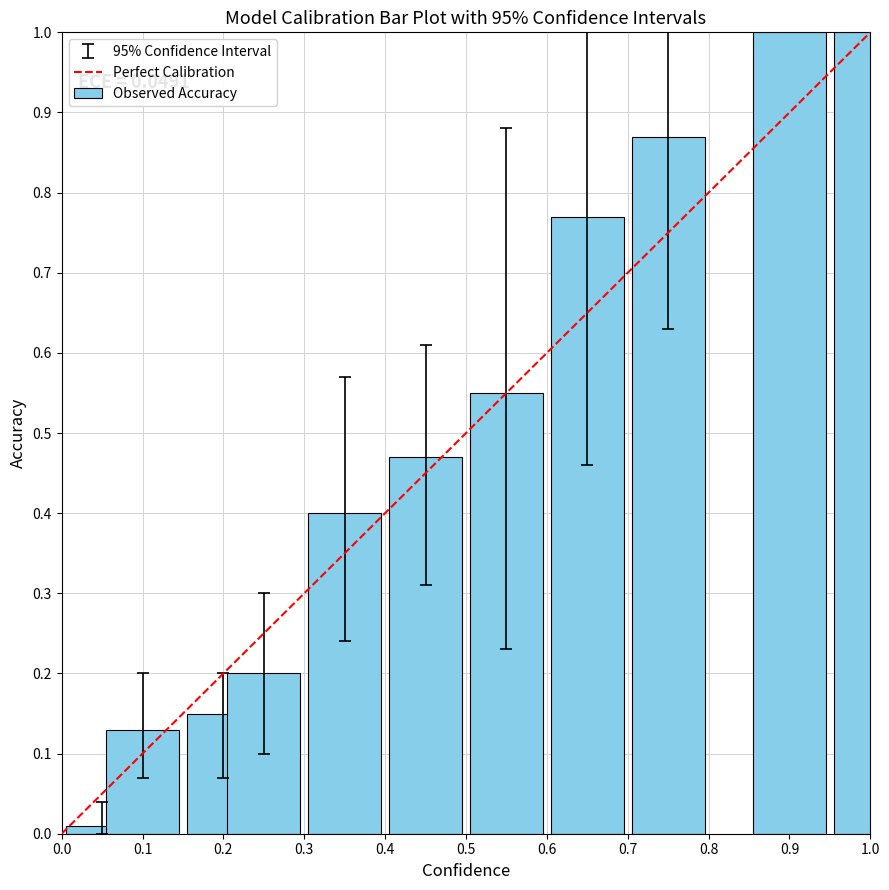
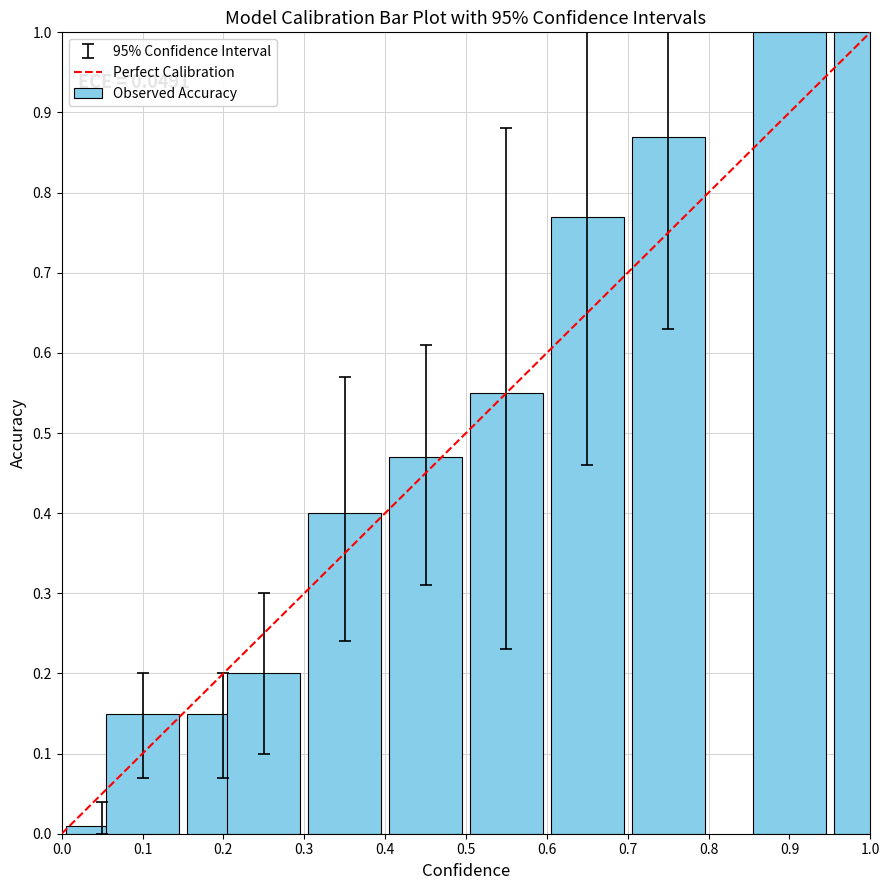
  {
    "Observed Accuracy": {
-     "0.1": 0.13,
+     "0.1": 0.15,
      "0.2": 0.15,
      "0.9": 1.00,
      "1.0": 1.00
    },
    "Perfect Calibration": {
      "0.0": 0.00
    }
  }
